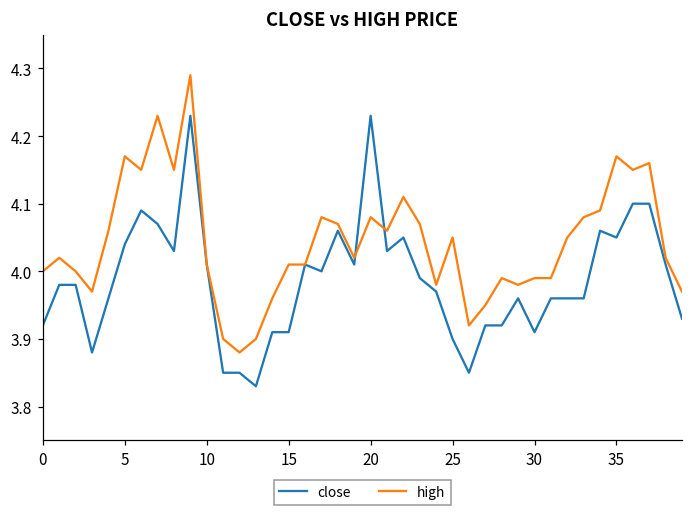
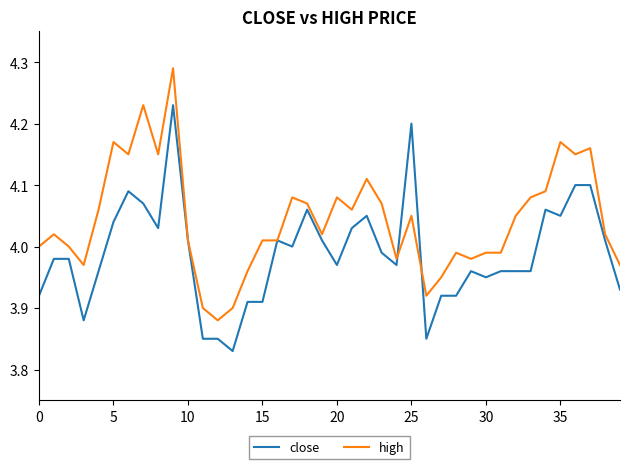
  {
    "close": {
      "0": 3.92,
      "5": 4.04,
      "15": 3.91,
-     "20": 4.23,
-     "25": 3.9,
-     "30": 3.91,
+     "20": 3.97,
+     "25": 4.2,
+     "30": 3.95,
      "35": 4.05
    },
    "high": {
      "0": 4.00,
      "5": 4.17,
      "15": 4.01,
      "20": 4.08,
      "25": 4.05,
      "30": 3.99,
      "35": 4.17
    }
  }
